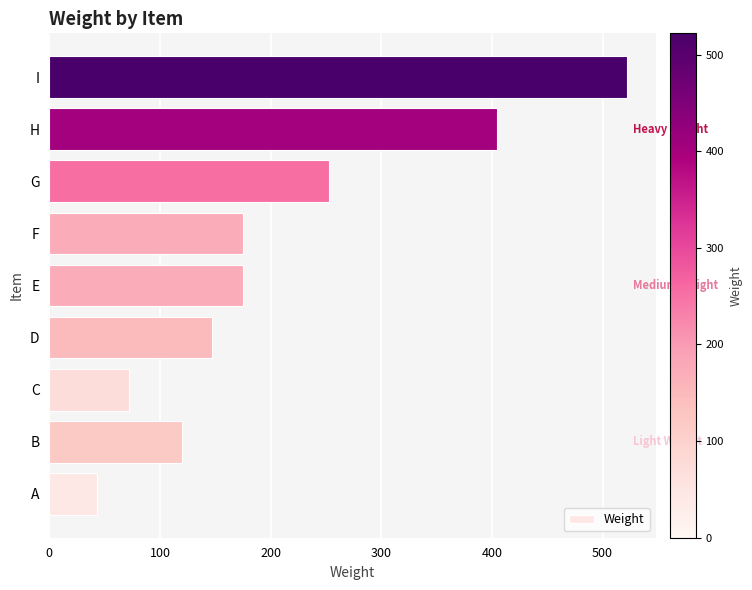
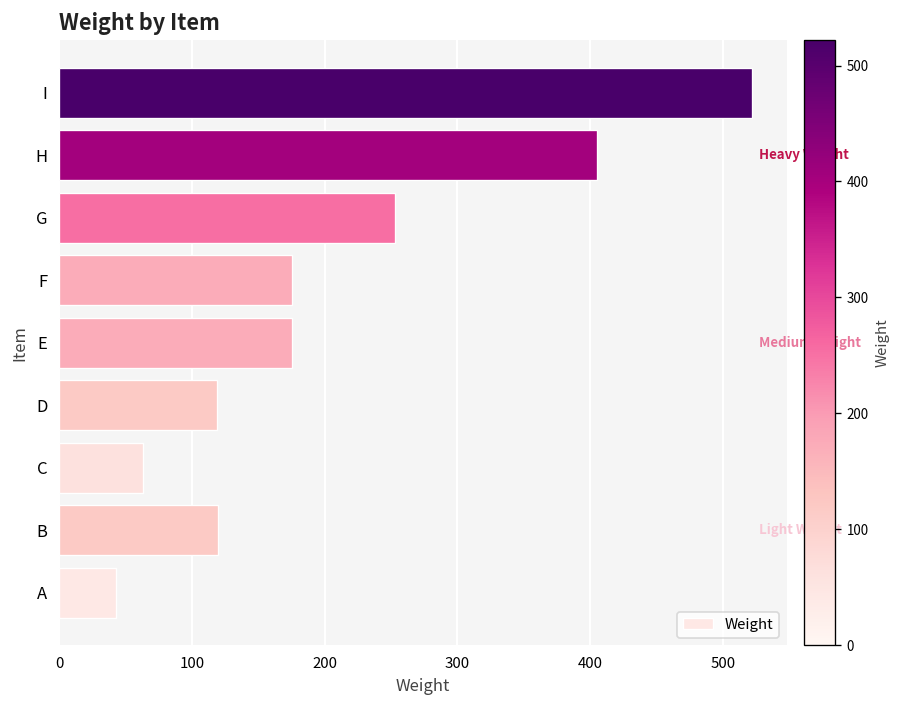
  {
    "I": 522,
    "H": 405,
    "G": 253,
    "F": 175,
    "E": 175,
-   "D": 147,
-   "C": 72,
+   "D": 119,
+   "C": 63,
    "B": 120,
    "A": 43
  }
